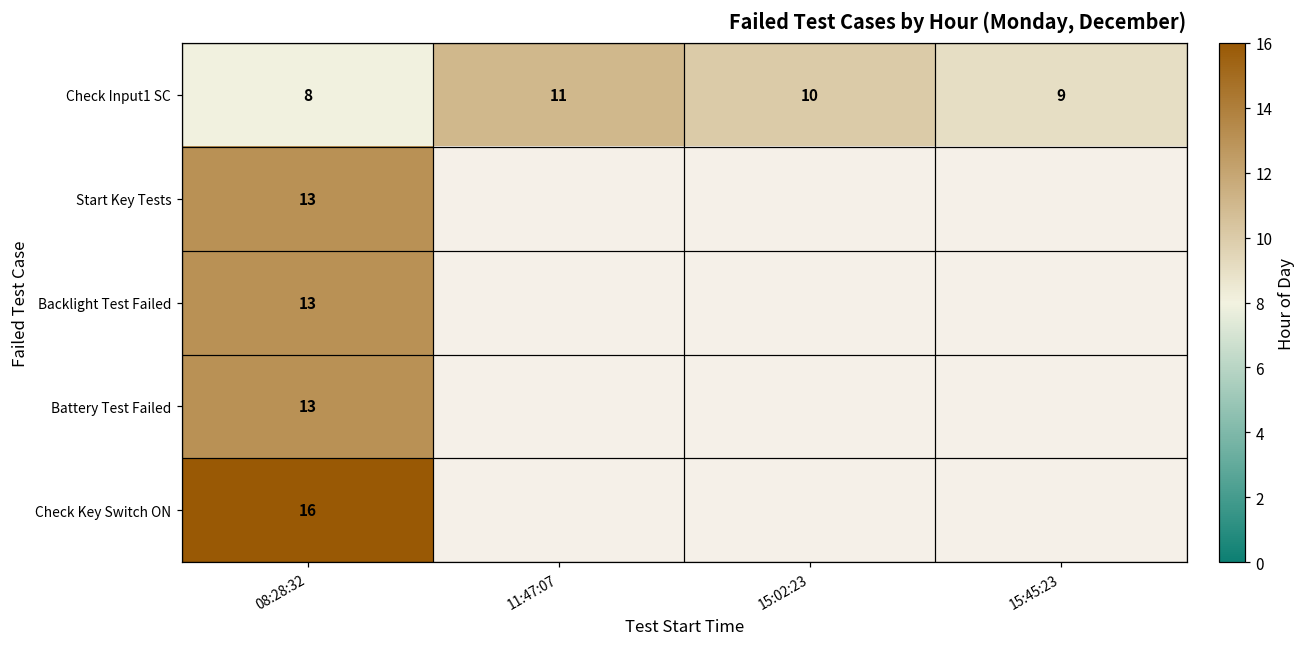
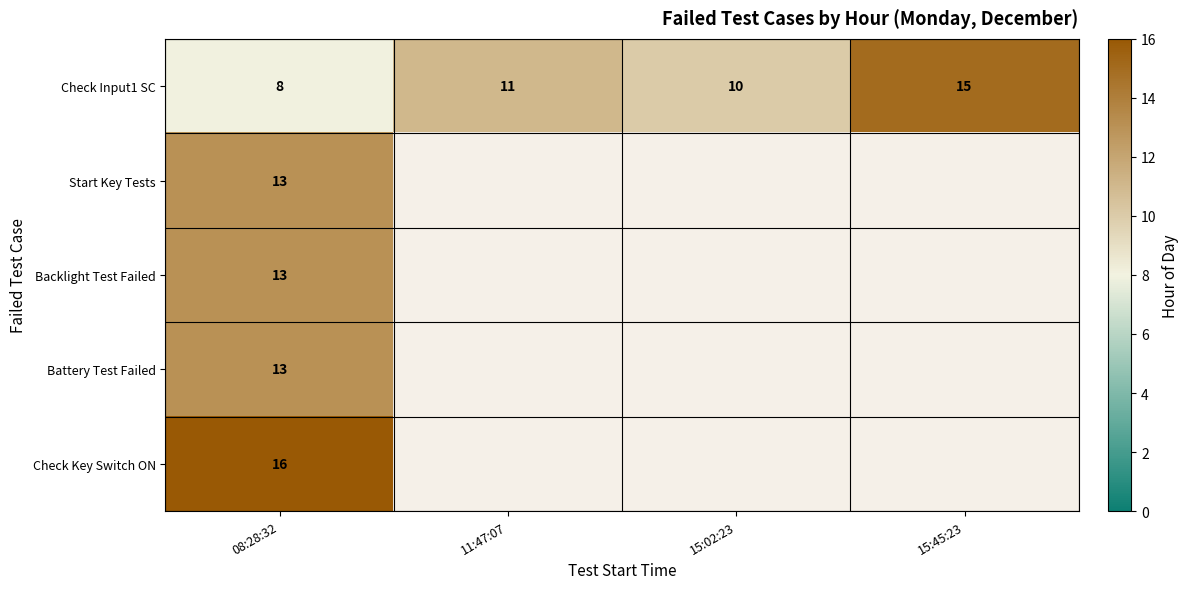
  {
    "Check Input1 SC": {
      "08:28:32": 8,
      "11:47:07": 11,
      "15:02:23": 10,
-     "15:45:23": 9
+     "15:45:23": 15
    },
    "Start Key Tests": {
      "08:28:32": 13
    },
    "Backlight Test Failed": {
      "08:28:32": 13
    },
    "Battery Test Failed": {
      "08:28:32": 13
    },
    "Check Key Switch ON": {
      "08:28:32": 16
    }
  }
